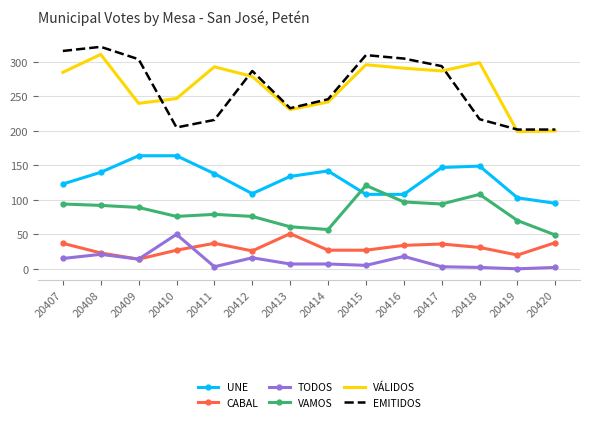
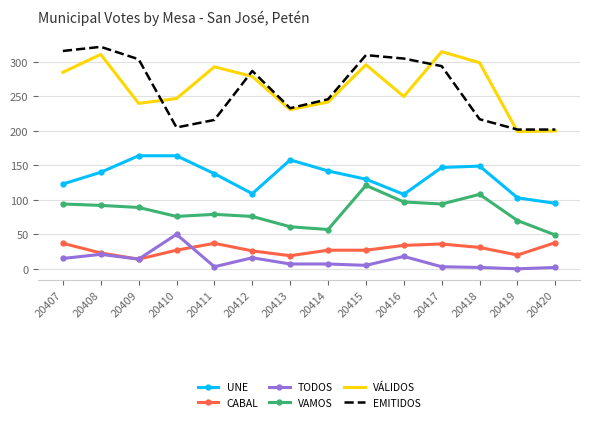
  {
    "UNE": {
      "20407": 120,
      "20408": 140,
      "20409": 160,
      "20410": 160,
      "20411": 140,
      "20412": 110,
-     "20413": 130,
+     "20413": 160,
      "20414": 140,
-     "20415": 110,
+     "20415": 130,
      "20416": 110,
      "20417": 150,
      "20418": 150,
      "20419": 100,
      "20420": 100
    },
    "CABAL": {
      "20407": 40,
      "20410": 30,
      "20411": 40,
      "20412": 30,
-     "20413": 50,
+     "20413": 20,
      "20414": 30,
      "20415": 30,
      "20416": 30,
      "20417": 40,
      "20418": 30,
      "20419": 20,
      "20420": 40
    },
    "TODOS": {
      "20407": 20,
      "20410": 50,
      "20411": 0,
      "20412": 20,
      "20413": 10,
      "20414": 10,
      "20415": 10,
      "20416": 20,
      "20417": 0,
      "20418": 0,
      "20419": 0,
      "20420": 0
    },
    "VAMOS": {
      "20407": 90,
      "20408": 90,
      "20409": 90,
      "20410": 80,
      "20411": 80,
      "20412": 80,
      "20413": 60,
      "20414": 60,
      "20415": 120,
      "20416": 100,
      "20417": 90,
      "20418": 110,
      "20419": 70,
      "20420": 50
    },
    "VÁLIDOS": {
      "20407": 290,
      "20408": 310,
      "20409": 240,
      "20410": 250,
      "20411": 290,
      "20412": 280,
      "20414": 240,
      "20415": 300,
-     "20416": 290,
-     "20417": 290,
+     "20416": 250,
+     "20417": 320,
      "20418": 300
    },
    "EMITIDOS": {
      "20407": 320,
      "20408": 320,
      "20409": 300,
      "20410": 210,
      "20411": 220,
      "20412": 290,
      "20414": 250,
      "20415": 310,
      "20416": 310,
      "20417": 290,
      "20418": 220
    }
  }
